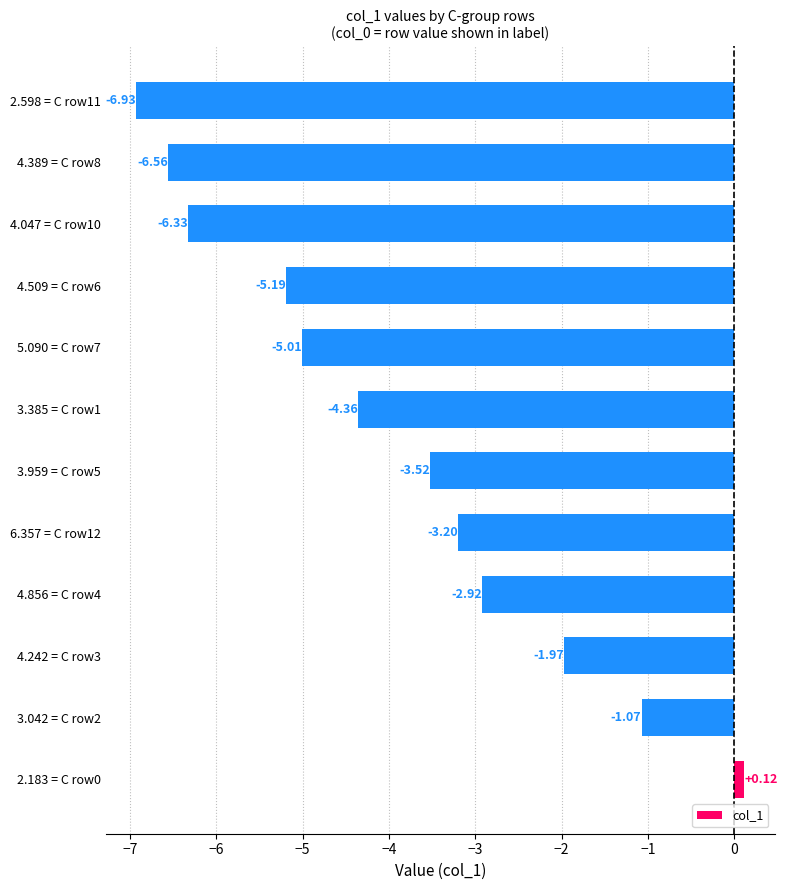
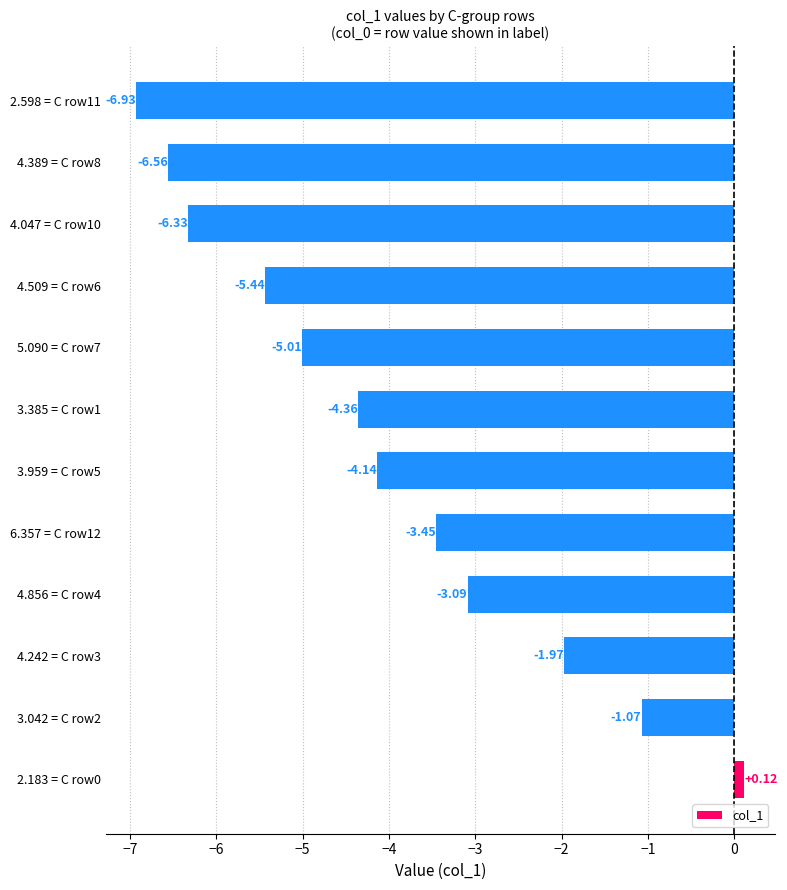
  {
    "2.598 = C row11": "-6.93",
    "4.389 = C row8": "-6.56",
    "4.047 = C row10": "-6.33",
-   "4.509 = C row6": "-5.19",
+   "4.509 = C row6": "-5.44",
    "5.090 = C row7": "-5.01",
    "3.385 = C row1": "-4.36",
-   "3.959 = C row5": "-3.52",
-   "6.357 = C row12": "-3.20",
-   "4.856 = C row4": "-2.92",
+   "3.959 = C row5": "-4.14",
+   "6.357 = C row12": "-3.45",
+   "4.856 = C row4": "-3.09",
    "4.242 = C row3": "-1.97",
    "3.042 = C row2": "-1.07",
    "2.183 = C row0": "+0.12"
  }
